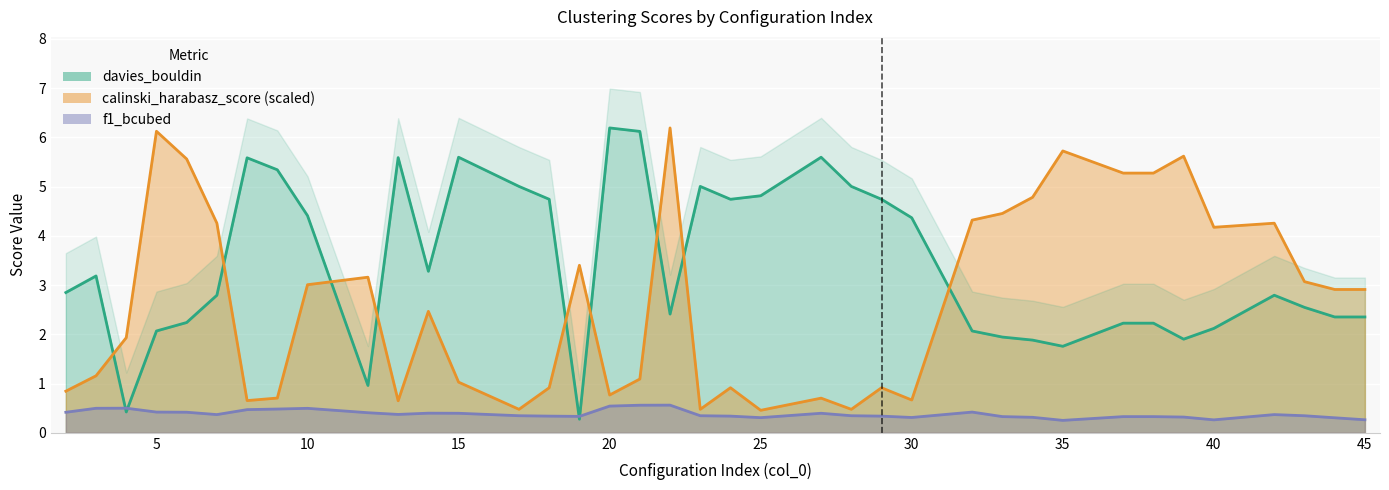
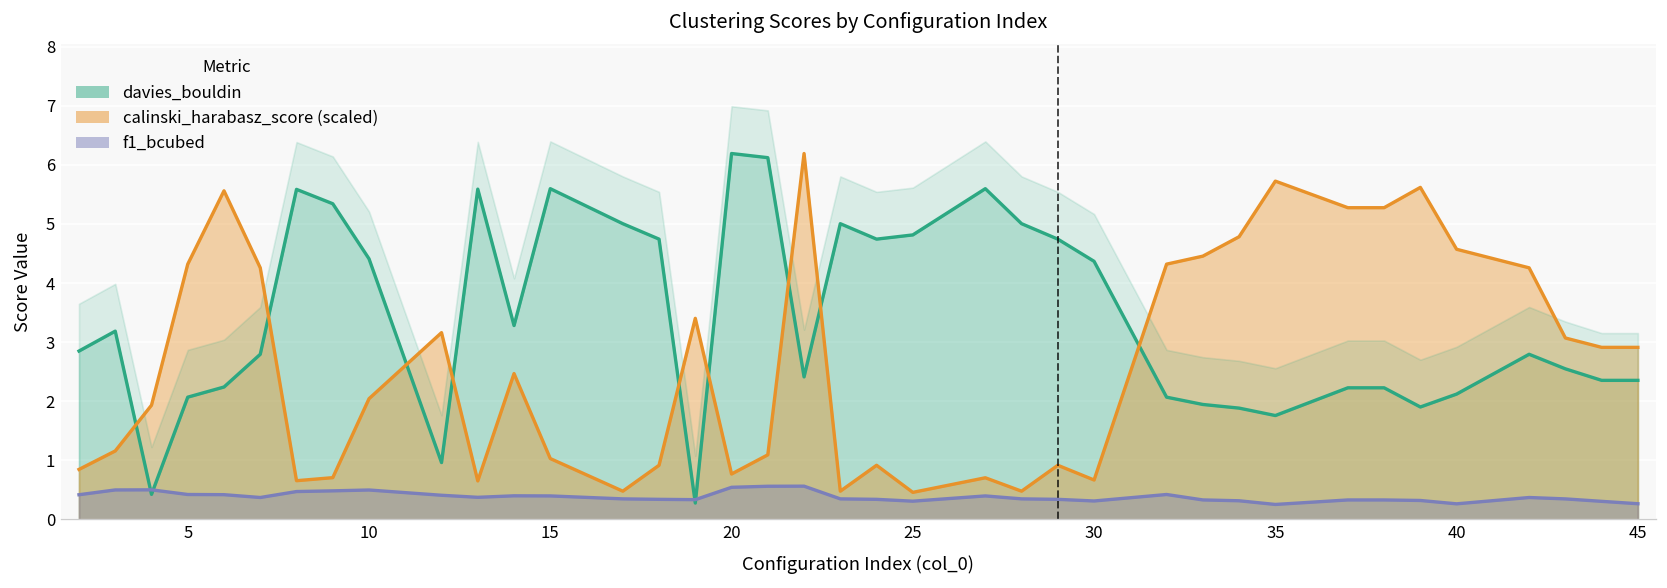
  {
    "calinski_harabasz_score (scaled)": {
-     "5": 6.1,
-     "10": 3.0,
+     "5": 4.3,
+     "10": 2.0,
      "15": 1.0,
      "20": 0.8,
      "25": 0.5,
      "30": 0.7,
      "35": 5.7,
-     "40": 4.2,
+     "40": 4.6,
      "45": 2.9
    }
  }
